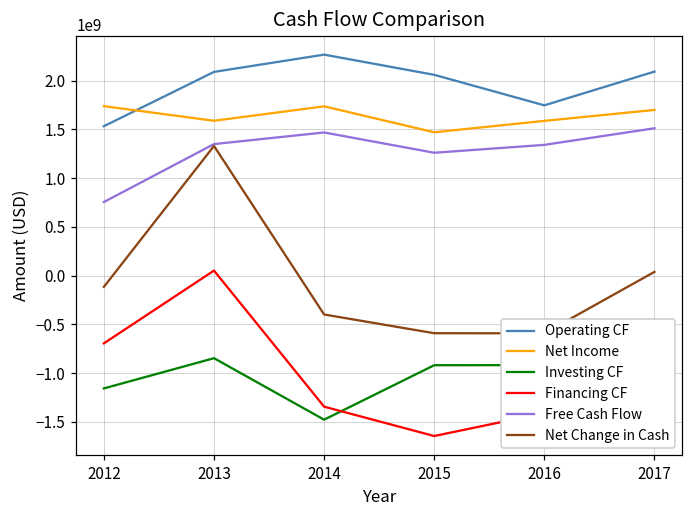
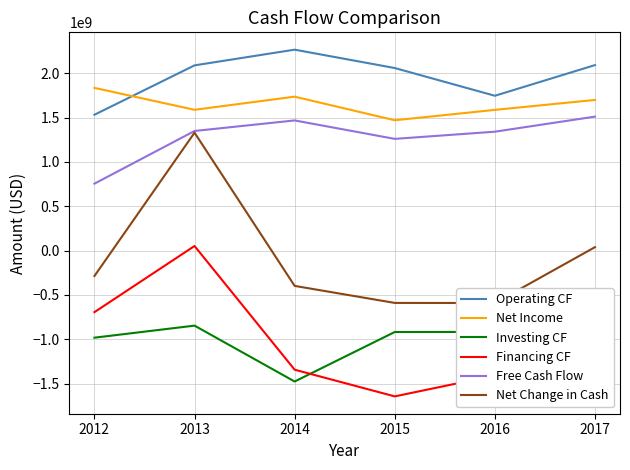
  {
    "Operating CF": {
      "2012": 1500000000,
      "2013": 2100000000,
      "2014": 2300000000,
      "2015": 2100000000,
      "2016": 1700000000,
      "2017": 2100000000
    },
    "Net Income": {
-     "2012": 1700000000,
+     "2012": 1800000000,
      "2013": 1600000000,
      "2014": 1700000000,
      "2015": 1500000000,
      "2016": 1600000000,
      "2017": 1700000000
    },
    "Investing CF": {
-     "2012": -1200000000,
+     "2012": -1000000000,
      "2013": -800000000,
      "2014": -1500000000,
      "2015": -900000000
    },
    "Financing CF": {
      "2012": -700000000,
      "2013": 100000000,
      "2014": -1300000000,
      "2015": -1600000000
    },
    "Free Cash Flow": {
      "2012": 800000000,
      "2014": 1500000000,
      "2015": 1300000000,
      "2016": 1300000000,
      "2017": 1500000000
    },
    "Net Change in Cash": {
-     "2012": -100000000,
+     "2012": -300000000,
      "2014": -400000000,
      "2015": -600000000,
      "2017": 0
    }
  }
